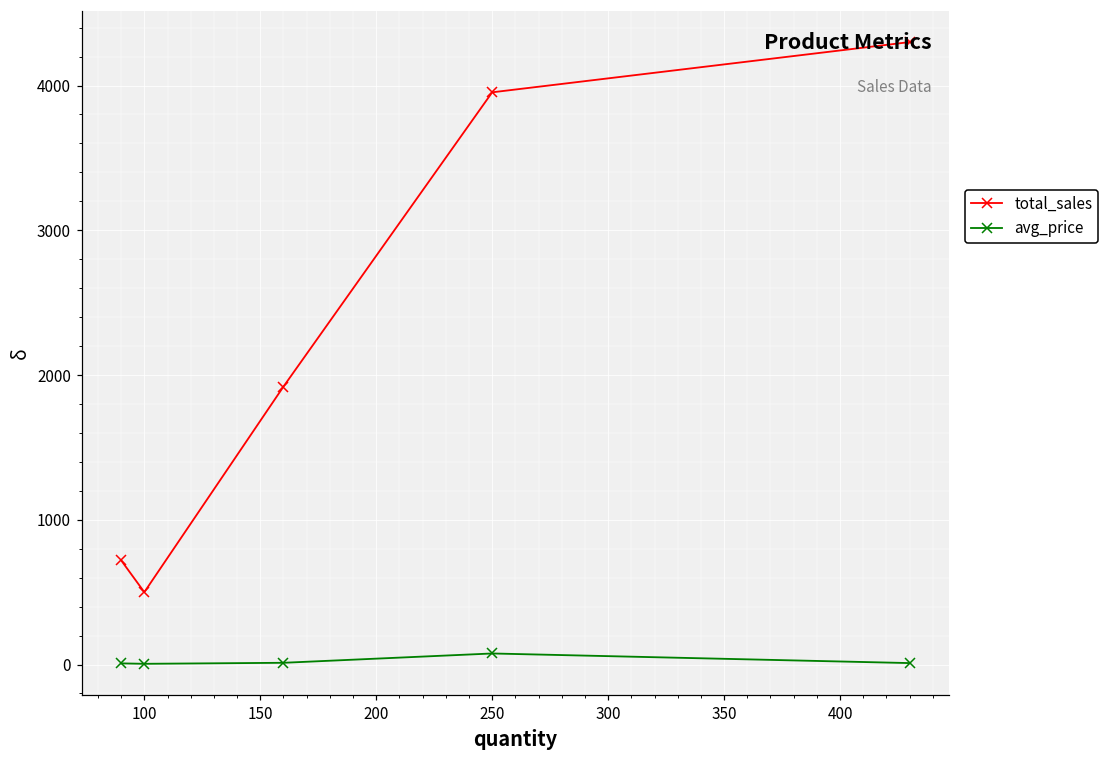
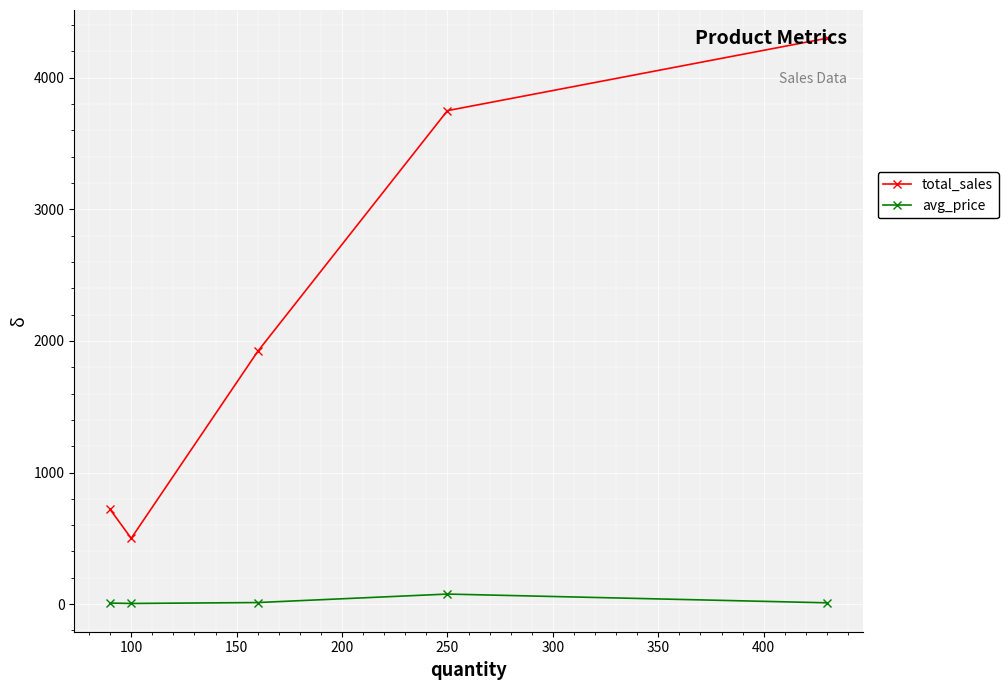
  {
    "total_sales": {
      "100": 500,
-     "250": 3950
+     "250": 3750
    },
    "avg_price": {
      "100": 10,
      "250": 80
    }
  }
